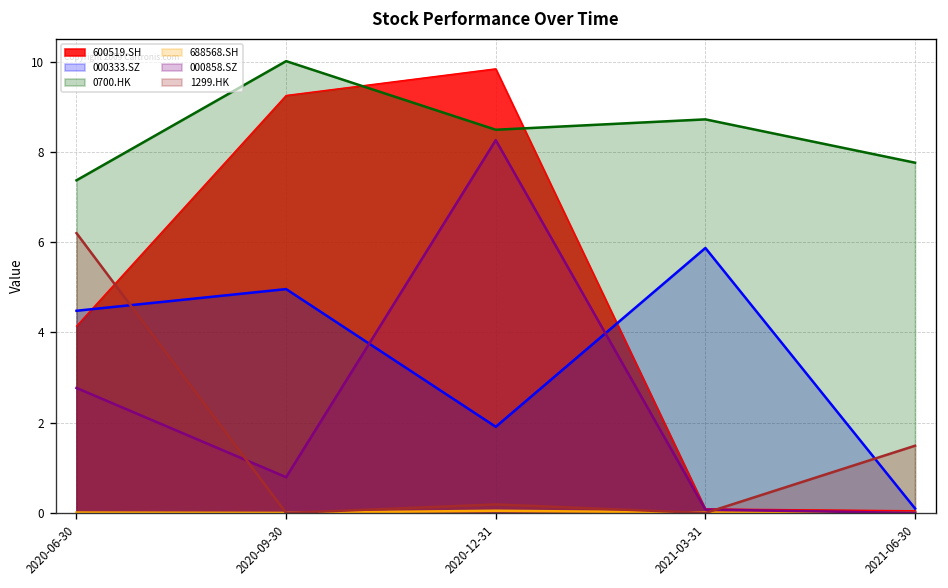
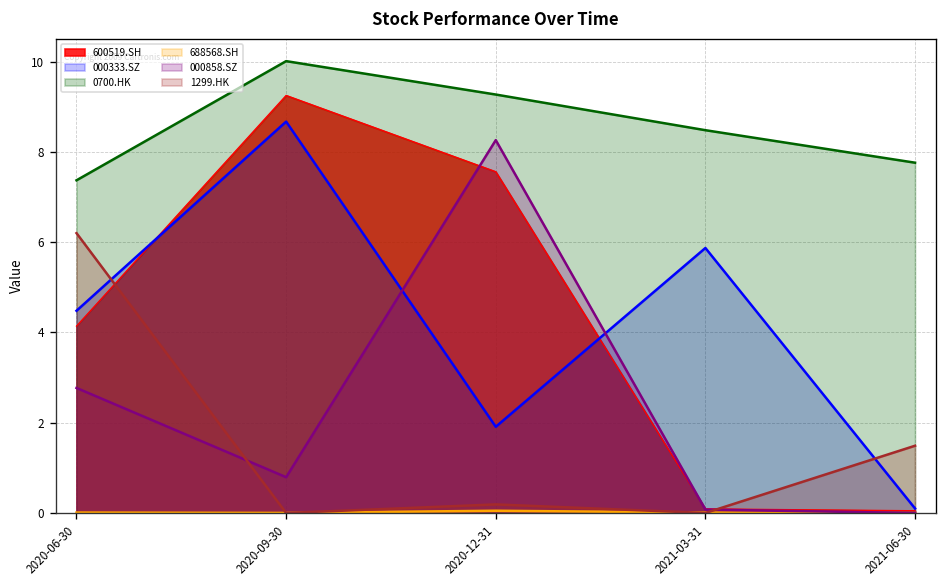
  {
    "600519.SH": {
      "2020-06-30": 4.1,
      "2020-09-30": 9.3,
-     "2020-12-31": 9.8
+     "2020-12-31": 7.6
    },
    "000333.SZ": {
      "2020-06-30": 4.5,
-     "2020-09-30": 5.0,
+     "2020-09-30": 8.7,
      "2020-12-31": 1.9,
      "2021-03-31": 5.9
    },
    "0700.HK": {
      "2020-06-30": 7.4,
      "2020-09-30": 10.0,
-     "2020-12-31": 8.5,
-     "2021-03-31": 8.7,
+     "2020-12-31": 9.3,
+     "2021-03-31": 8.5,
      "2021-06-30": 7.8
    }
  }
